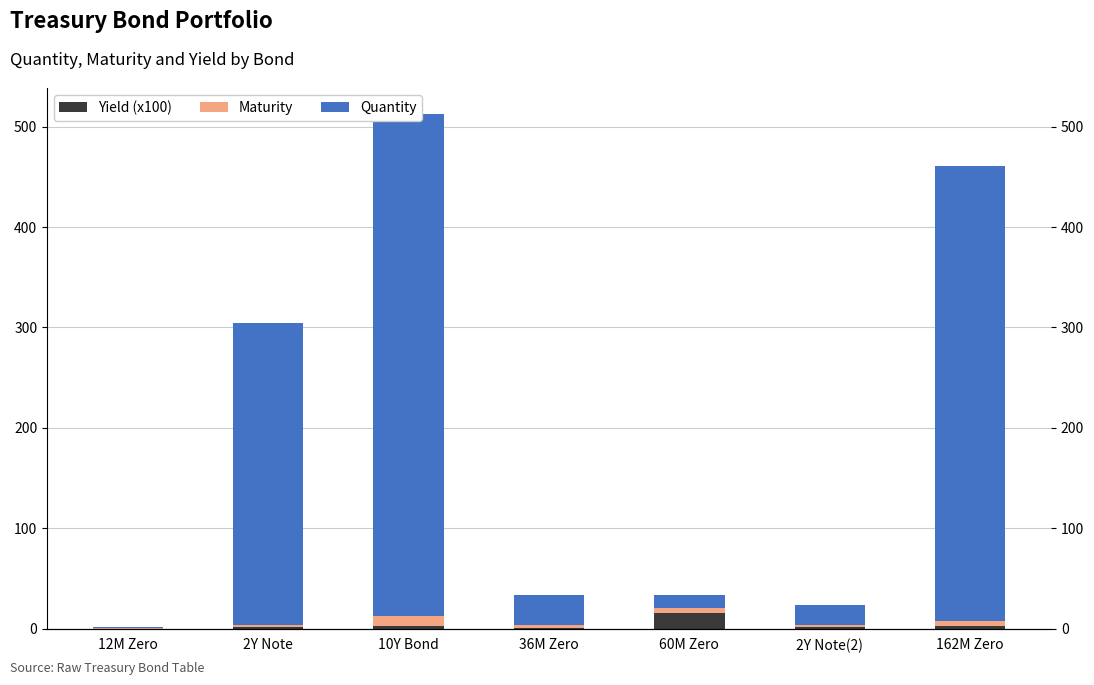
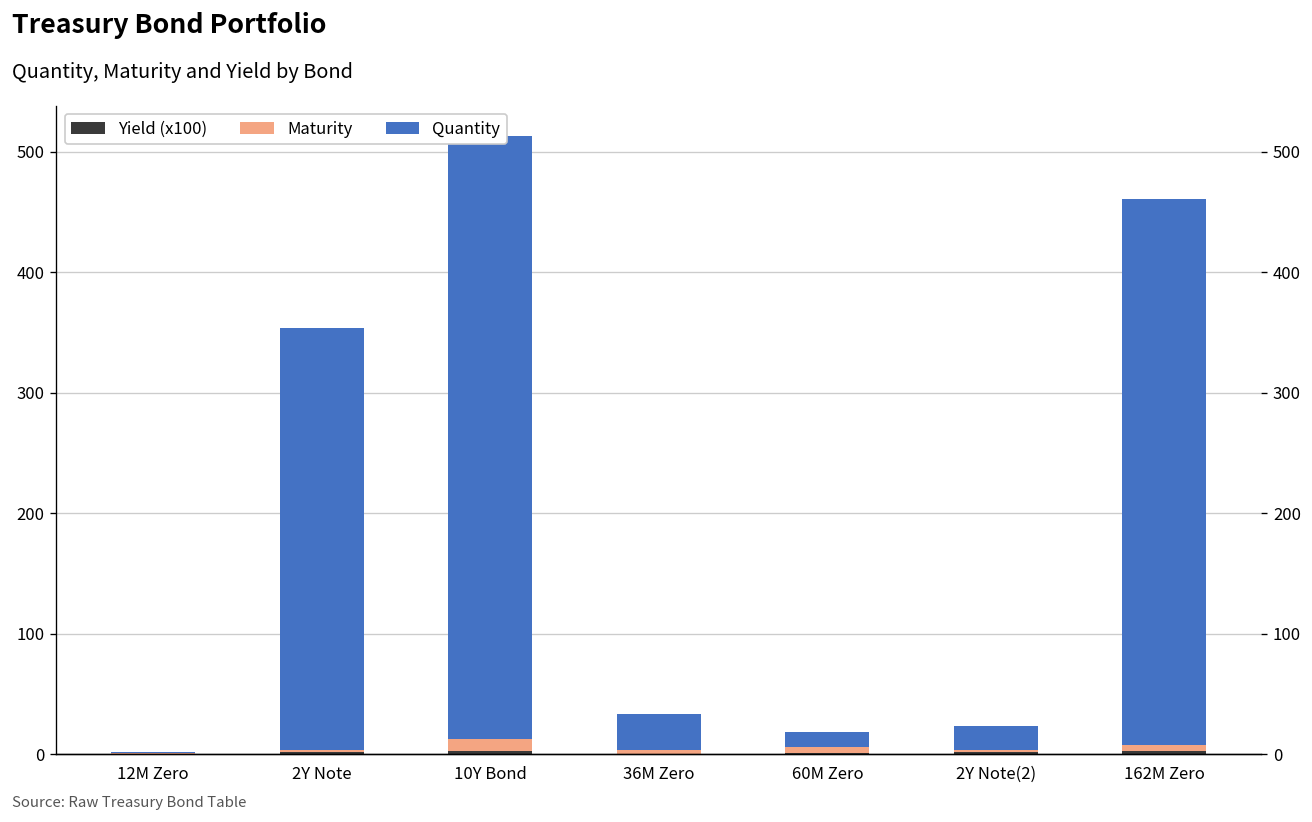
  {
    "Yield (x100)": {
      "10Y Bond": 3,
-     "60M Zero": 16,
+     "60M Zero": 1,
      "162M Zero": 3
    },
    "Maturity": {
      "10Y Bond": 10,
      "36M Zero": 3,
      "60M Zero": 5,
      "162M Zero": 5
    },
    "Quantity": {
-     "2Y Note": 300,
+     "2Y Note": 350,
      "36M Zero": 30,
      "60M Zero": 13,
      "2Y Note(2)": 20,
      "162M Zero": 453
    }
  }
